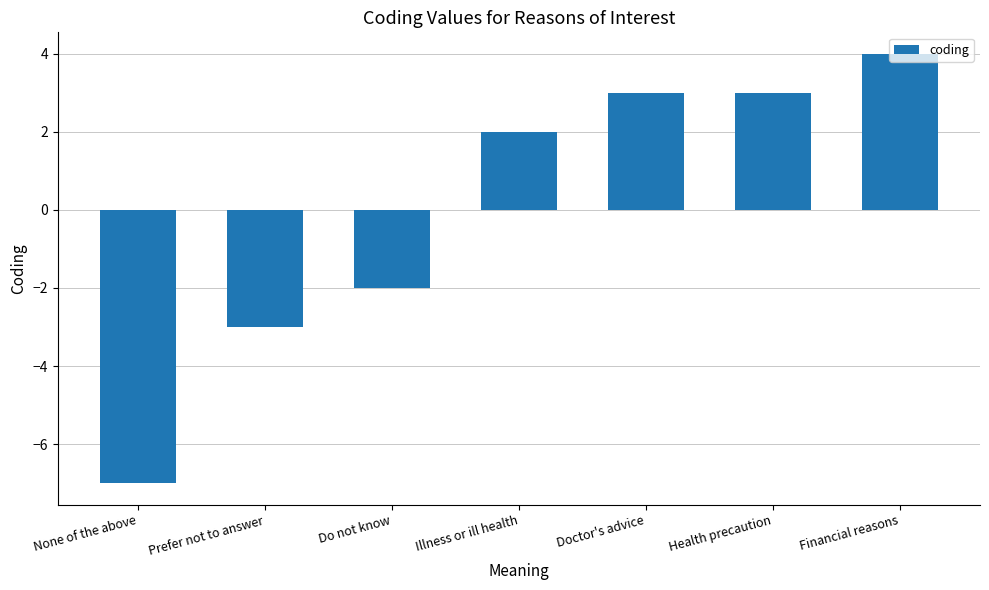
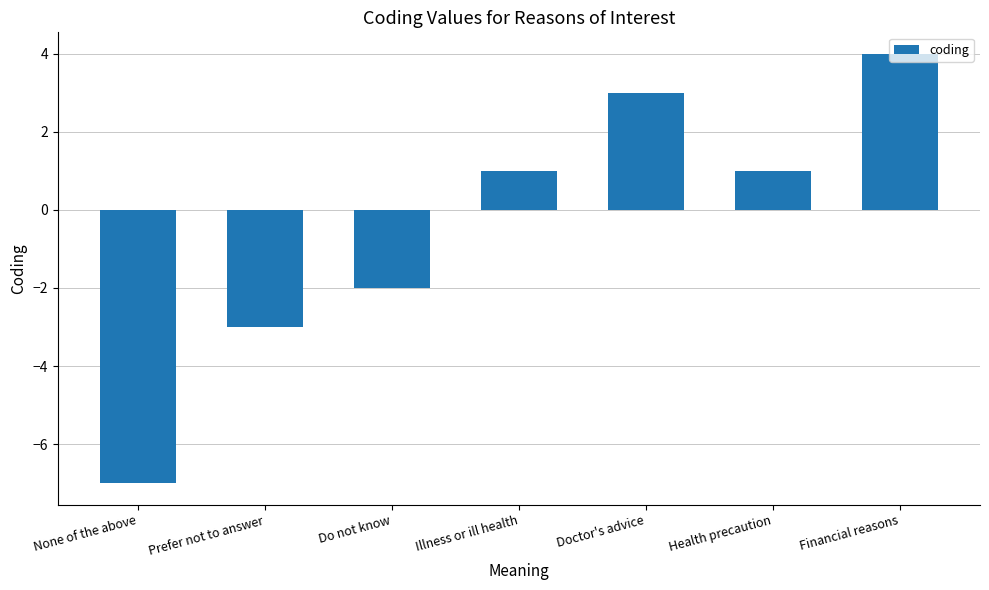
  {
    "None of the above": -7,
    "Prefer not to answer": -3,
    "Do not know": -2,
-   "Illness or ill health": 2,
+   "Illness or ill health": 1,
    "Doctor's advice": 3,
-   "Health precaution": 3
+   "Health precaution": 1
  }
